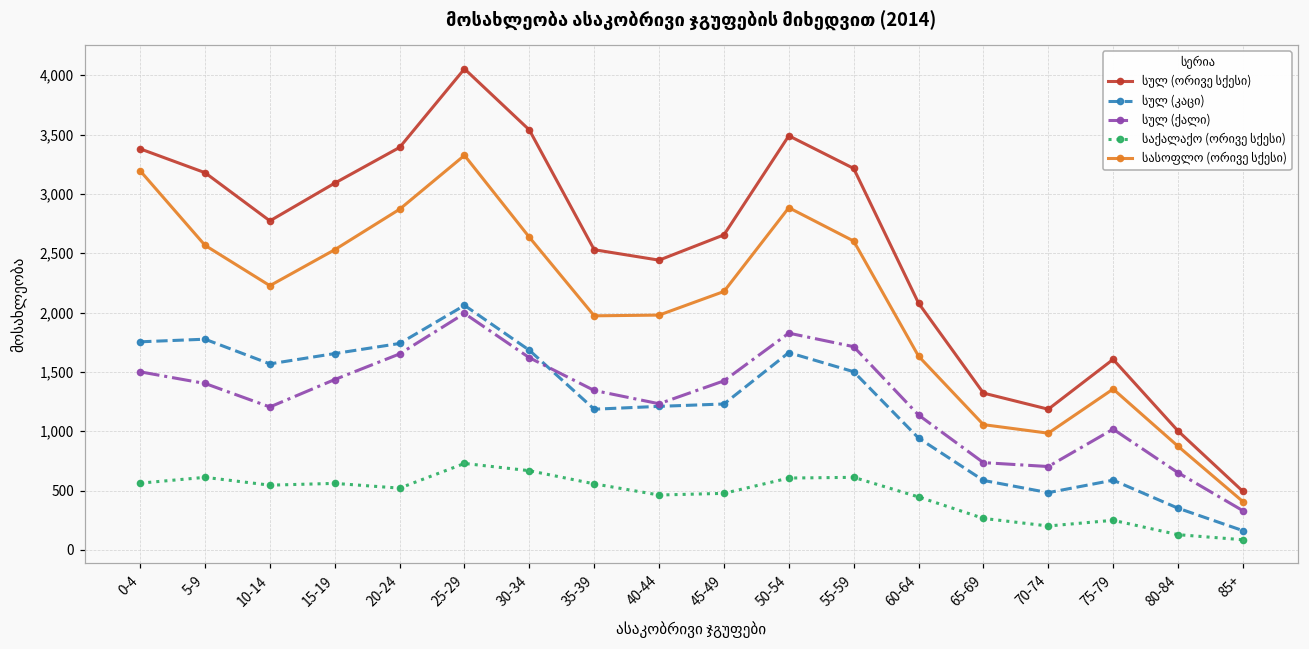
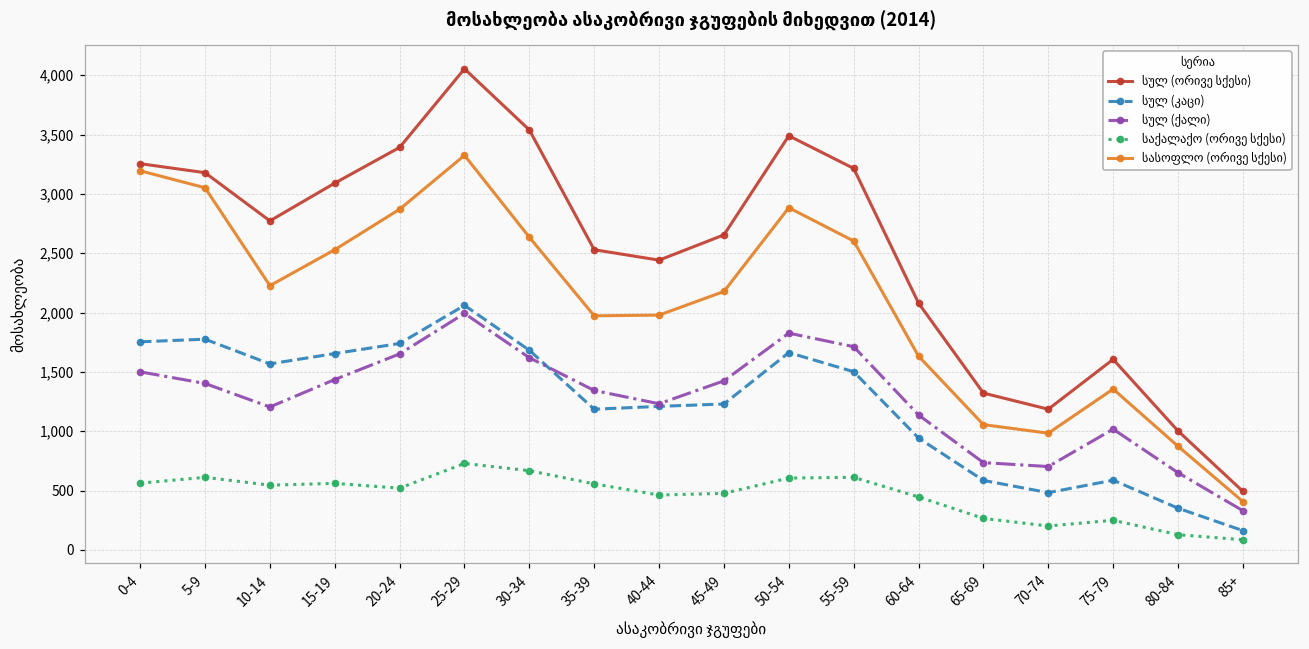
  {
    "სულ (ორივე სქესი)": {
-     "0-4": "3,380",
+     "0-4": "3,260",
      "5-9": "3,180",
      "10-14": "2,770",
      "15-19": "3,090",
      "20-24": "3,390",
      "25-29": "4,050",
      "30-34": "3,540",
      "35-39": "2,530",
      "40-44": "2,440",
      "45-49": "2,660",
      "50-54": "3,490",
      "55-59": "3,220",
      "60-64": "2,080",
      "65-69": "1,320",
      "70-74": "1,190",
      "75-79": "1,610",
      "80-84": "1,000",
      "85+": "490"
    },
    "სულ (კაცი)": {
      "0-4": "1,750",
      "5-9": "1,780",
      "10-14": "1,570",
      "15-19": "1,660",
      "20-24": "1,740",
      "25-29": "2,060",
      "30-34": "1,680",
      "35-39": "1,190",
      "45-49": "1,230",
      "50-54": "1,660",
      "55-59": "1,500",
      "60-64": "940",
      "65-69": "590",
      "70-74": "480",
      "75-79": "590",
      "80-84": "350",
      "85+": "160"
    },
    "სულ (ქალი)": {
      "0-4": "1,500",
      "5-9": "1,400",
      "10-14": "1,210",
      "15-19": "1,440",
      "20-24": "1,650",
      "25-29": "1,990",
      "30-34": "1,620",
      "35-39": "1,340",
      "45-49": "1,430",
      "50-54": "1,830",
      "55-59": "1,710",
      "60-64": "1,140",
      "65-69": "740",
      "70-74": "700",
      "75-79": "1,020",
      "80-84": "650",
      "85+": "330"
    },
    "საქალაქო (ორივე სქესი)": {
      "0-4": "560",
      "5-9": "610",
      "10-14": "550",
      "15-19": "560",
      "20-24": "520",
      "25-29": "730",
      "30-34": "670",
      "35-39": "560",
      "40-44": "460",
      "45-49": "480",
      "50-54": "610",
      "55-59": "610",
      "60-64": "450",
      "65-69": "270",
      "70-74": "200",
      "75-79": "250",
      "80-84": "130",
      "85+": "90"
    },
    "სასოფლო (ორივე სქესი)": {
      "0-4": "3,200",
-     "5-9": "2,570",
+     "5-9": "3,050",
      "10-14": "2,230",
      "15-19": "2,530",
      "20-24": "2,870",
      "25-29": "3,330",
      "30-34": "2,640",
      "35-39": "1,970",
      "40-44": "1,980",
      "45-49": "2,180",
      "50-54": "2,880",
      "55-59": "2,600",
      "60-64": "1,630",
      "65-69": "1,060",
      "70-74": "980",
      "75-79": "1,360",
      "80-84": "870",
      "85+": "410"
    }
  }
